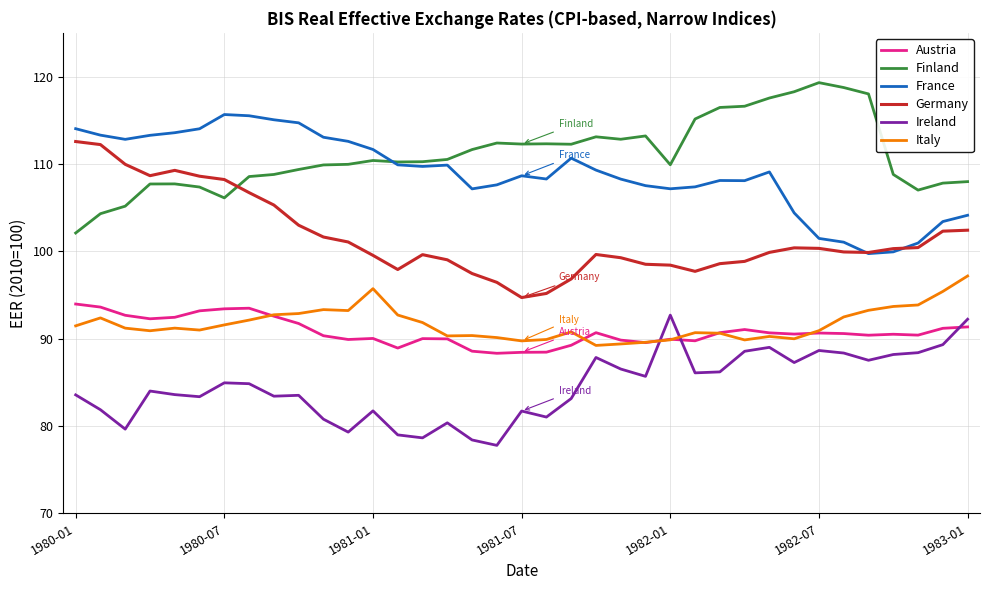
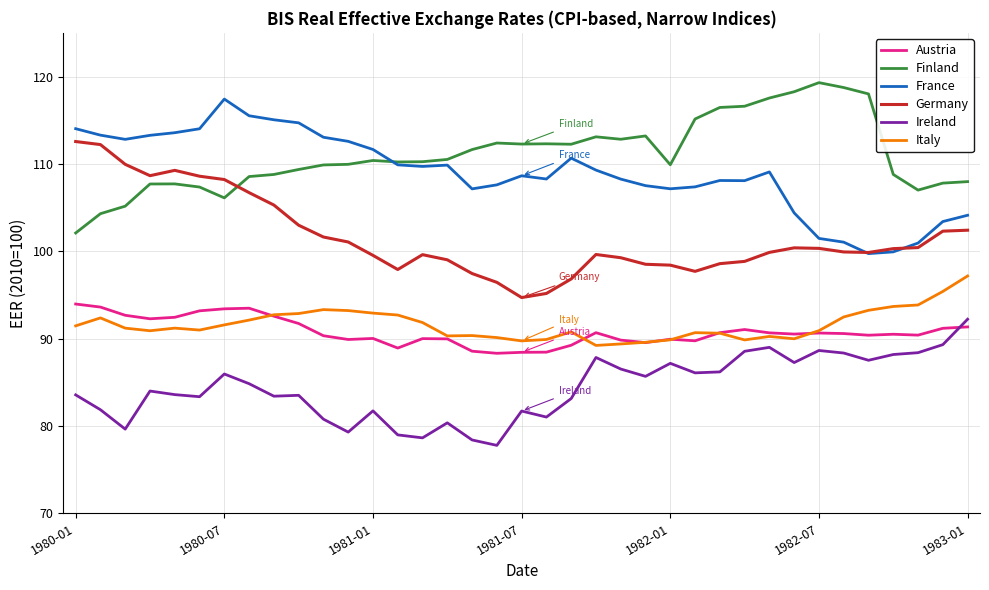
  {
    "Austria": {
      "1980-01": 94,
      "1980-07": 93,
      "1981-01": 90,
      "1981-07": 88,
      "1983-01": 91
    },
    "Finland": {
      "1980-01": 102,
      "1980-07": 106,
      "1981-01": 110,
      "1981-07": 112,
      "1982-01": 110,
      "1982-07": 119,
      "1983-01": 108
    },
    "France": {
      "1980-01": 114,
-     "1980-07": 116,
+     "1980-07": 117,
      "1981-01": 112,
      "1981-07": 109,
      "1982-01": 107,
      "1982-07": 101,
      "1983-01": 104
    },
    "Germany": {
      "1980-01": 113,
      "1980-07": 108,
      "1981-01": 100,
      "1981-07": 95,
      "1982-01": 98,
      "1982-07": 100,
      "1983-01": 102
    },
    "Ireland": {
      "1980-01": 84,
-     "1980-07": 85,
+     "1980-07": 86,
      "1981-01": 82,
      "1981-07": 82,
-     "1982-01": 93,
+     "1982-01": 87,
      "1982-07": 89,
      "1983-01": 92
    },
    "Italy": {
      "1980-01": 91,
      "1980-07": 92,
-     "1981-01": 96,
+     "1981-01": 93,
      "1981-07": 90,
      "1983-01": 97
    }
  }
